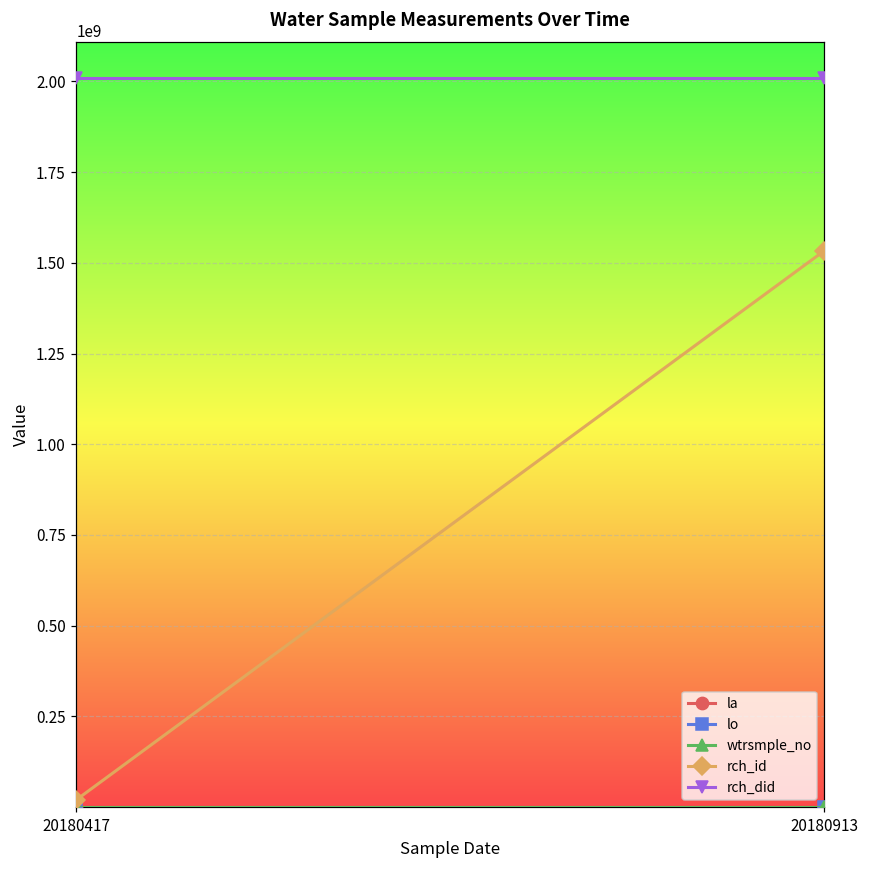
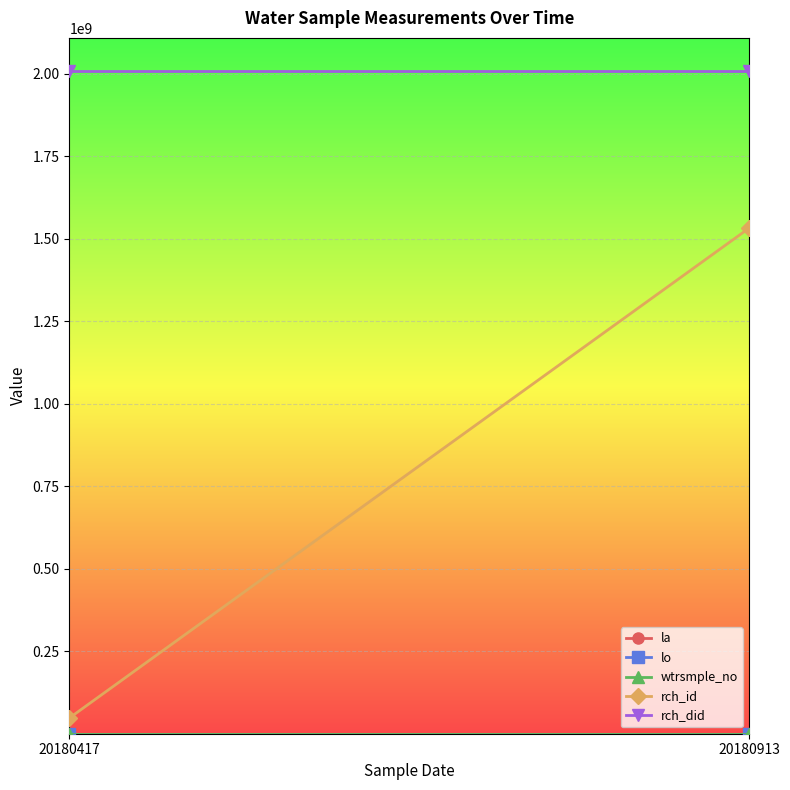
  {
    "wtrsmple_no": {
      "20180417": 0,
      "20180913": 0
    },
    "rch_id": {
-     "20180417": 20000000,
+     "20180417": 50000000,
      "20180913": 1530000000
    },
    "rch_did": {
      "20180417": 2010000000,
      "20180913": 2010000000
    }
  }
